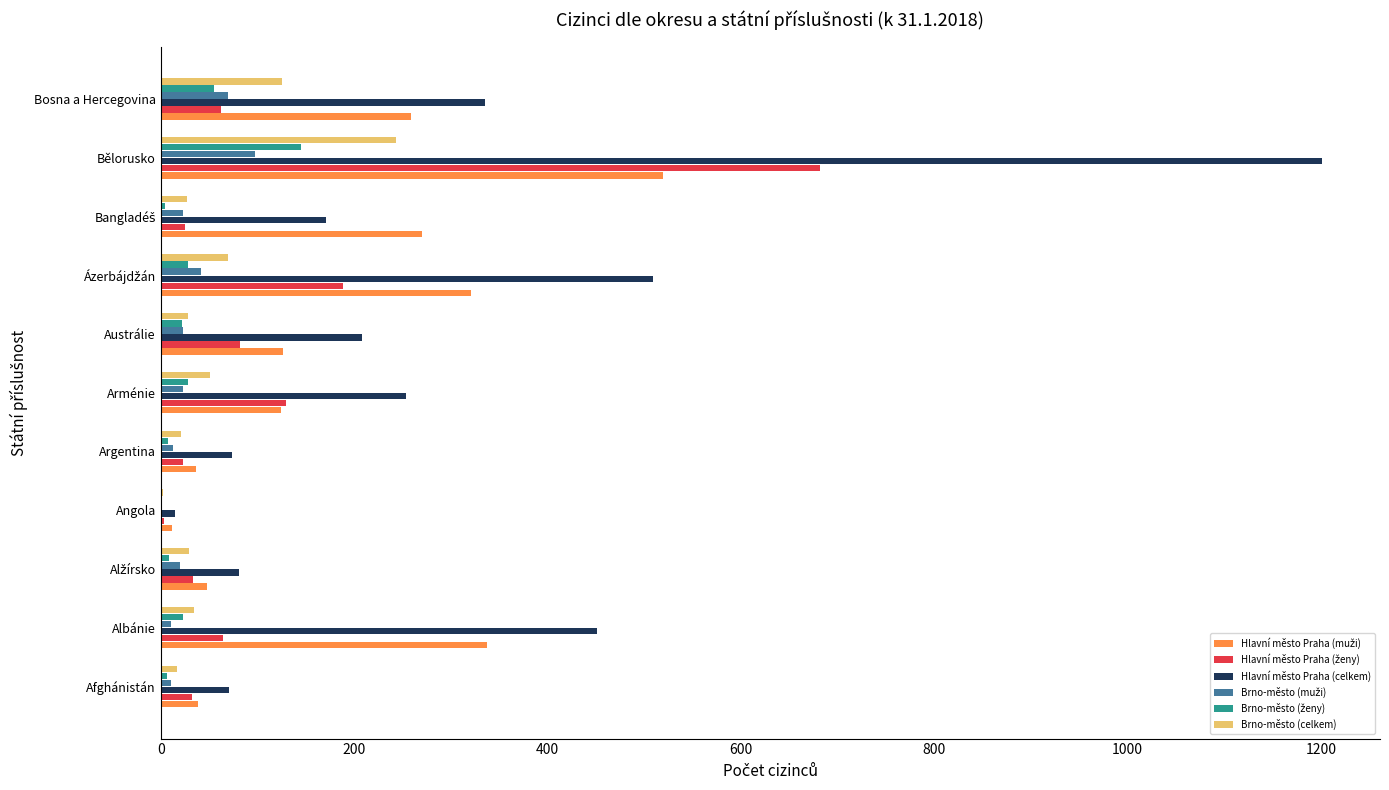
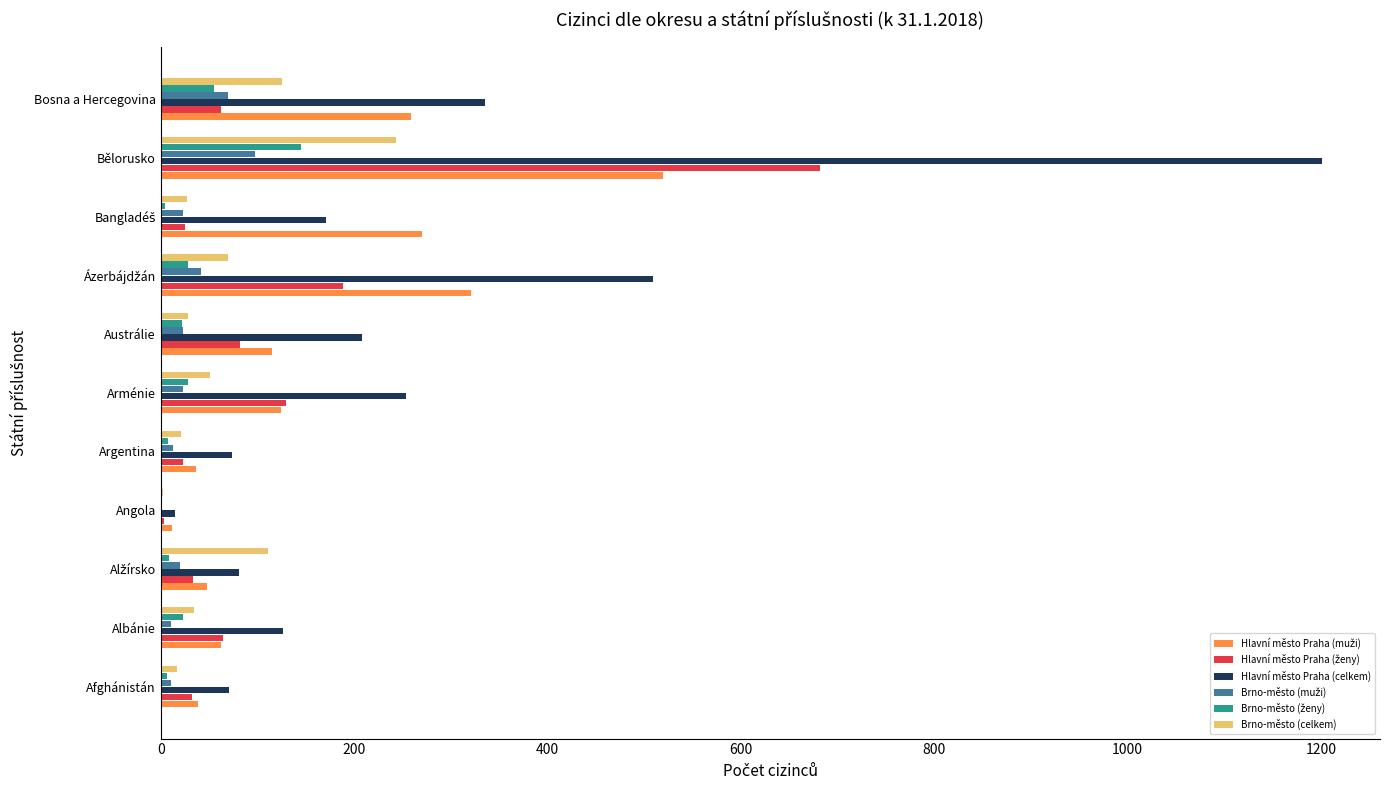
  {
    "Hlavní město Praha (muži)": {
      "Bosna a Hercegovina": 260,
      "Bělorusko": 520,
      "Bangladéš": 270,
      "Ázerbájdžán": 320,
-     "Austrálie": 130,
+     "Austrálie": 120,
      "Arménie": 120,
      "Argentina": 40,
      "Angola": 10,
      "Alžírsko": 50,
-     "Albánie": 340,
+     "Albánie": 60,
      "Afghánistán": 40
    },
    "Hlavní město Praha (ženy)": {
      "Bosna a Hercegovina": 60,
      "Bělorusko": 680,
      "Bangladéš": 30,
      "Ázerbájdžán": 190,
      "Austrálie": 80,
      "Arménie": 130,
      "Argentina": 20,
      "Angola": 0,
      "Alžírsko": 30,
      "Albánie": 60,
      "Afghánistán": 30
    },
    "Hlavní město Praha (celkem)": {
      "Bosna a Hercegovina": 340,
      "Bělorusko": 1200,
      "Bangladéš": 170,
      "Ázerbájdžán": 510,
      "Austrálie": 210,
      "Arménie": 250,
      "Argentina": 70,
      "Angola": 20,
      "Alžírsko": 80,
-     "Albánie": 450,
+     "Albánie": 130,
      "Afghánistán": 70
    },
    "Brno-město (celkem)": {
      "Bosna a Hercegovina": 130,
      "Bělorusko": 240,
      "Bangladéš": 30,
      "Ázerbájdžán": 70,
      "Austrálie": 30,
      "Arménie": 50,
      "Argentina": 20,
-     "Alžírsko": 30,
+     "Alžírsko": 110,
      "Albánie": 30,
      "Afghánistán": 20
    }
  }
